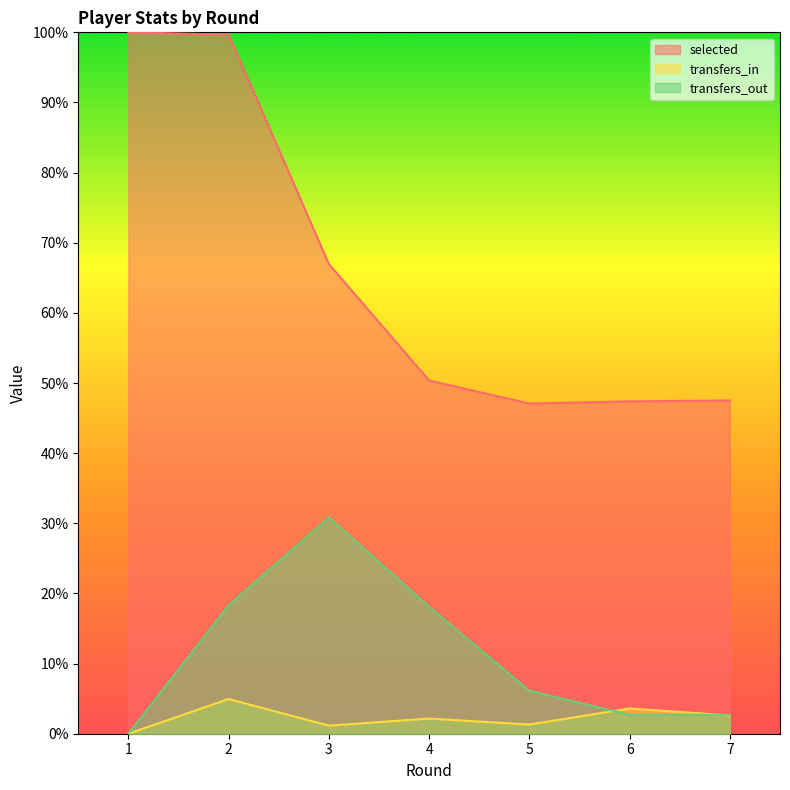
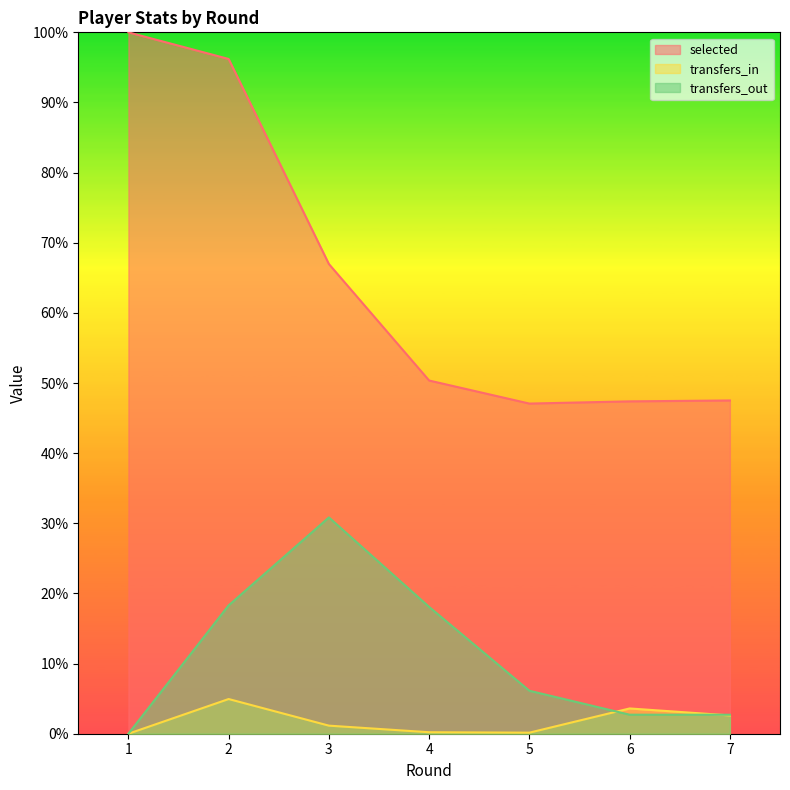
  {
    "selected": {
      "1": "100%",
-     "2": "100%",
+     "2": "96%",
      "3": "67%",
      "4": "50%",
      "5": "47%",
      "6": "47%",
      "7": "48%"
    },
    "transfers_in": {
      "2": "5%",
      "3": "1%",
-     "4": "2%",
-     "5": "1%",
+     "4": "0%",
+     "5": "0%",
      "6": "4%"
    },
    "transfers_out": {
      "2": "18%",
      "3": "31%",
      "4": "18%",
      "5": "6%",
      "6": "3%"
    }
  }
